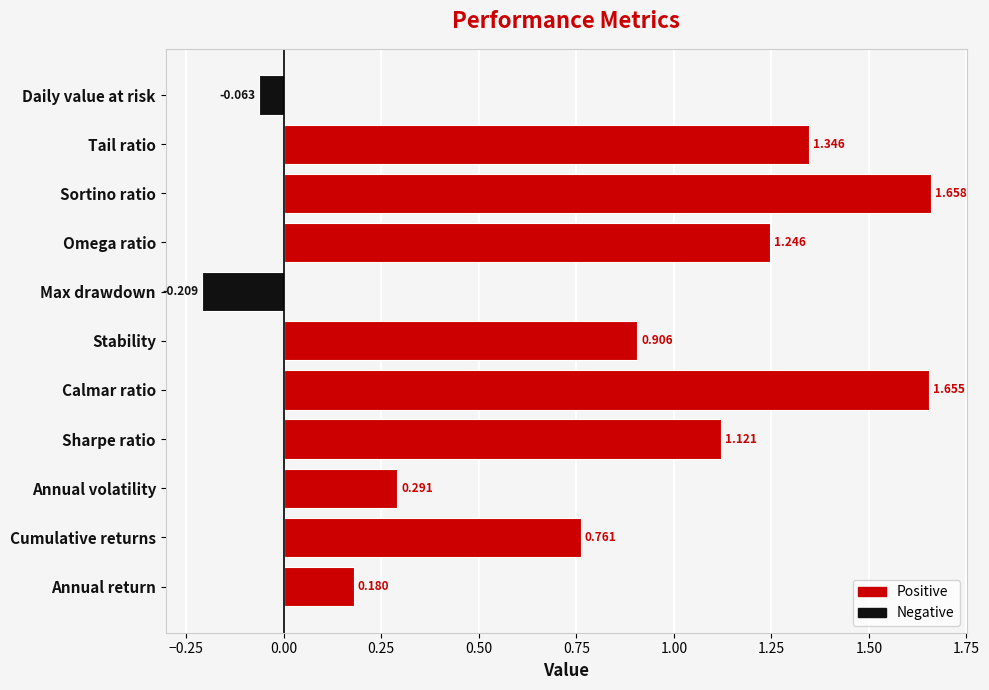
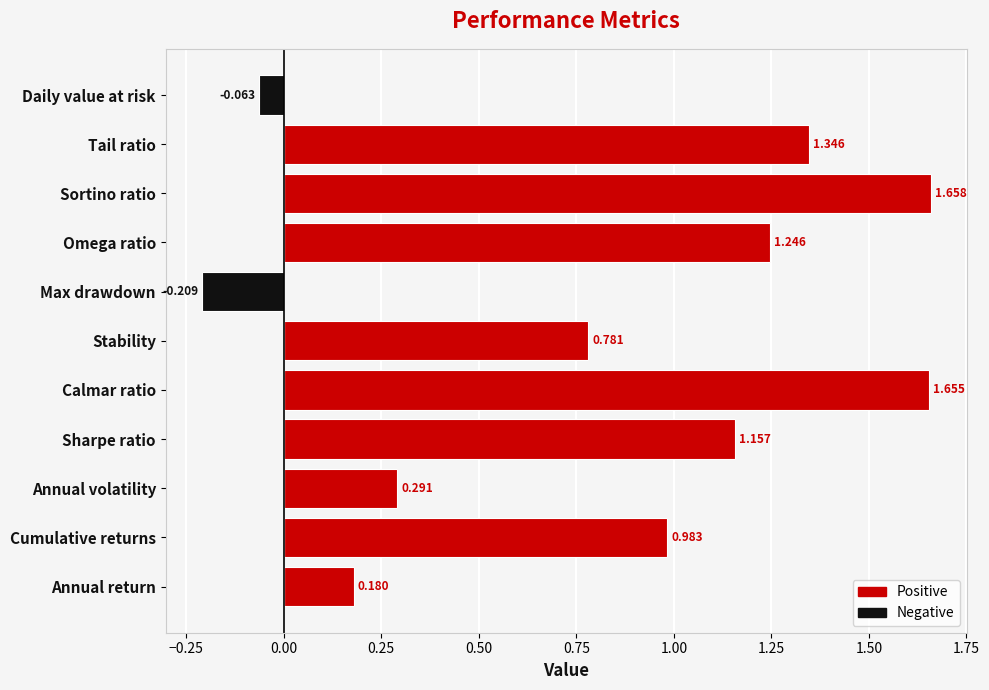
  {
    "Positive": {
      "Tail ratio": 1.346,
      "Sortino ratio": 1.658,
      "Omega ratio": 1.246,
-     "Stability": 0.906,
+     "Stability": 0.781,
      "Calmar ratio": 1.655,
-     "Sharpe ratio": 1.121,
+     "Sharpe ratio": 1.157,
      "Annual volatility": 0.291,
-     "Cumulative returns": 0.761,
+     "Cumulative returns": 0.983,
      "Annual return": 0.180
    },
    "Negative": {
      "Daily value at risk": -0.063,
      "Max drawdown": -0.209
    }
  }
